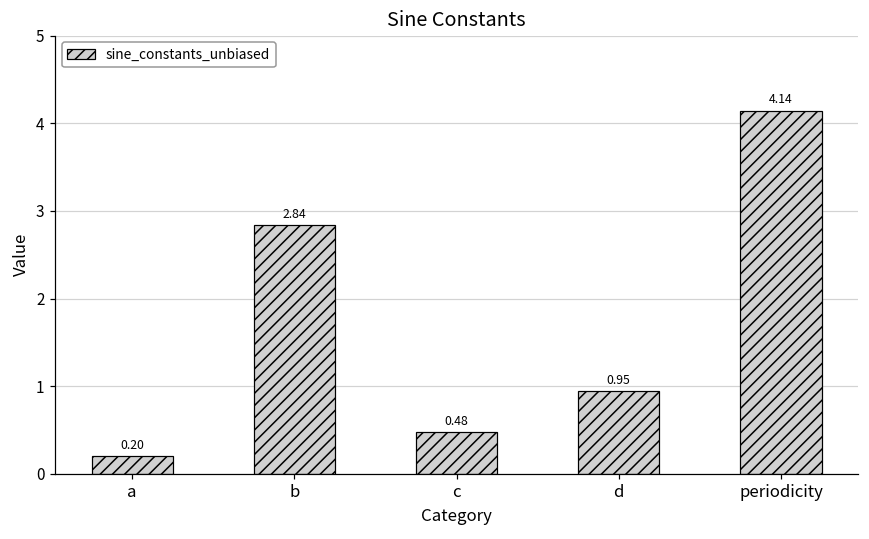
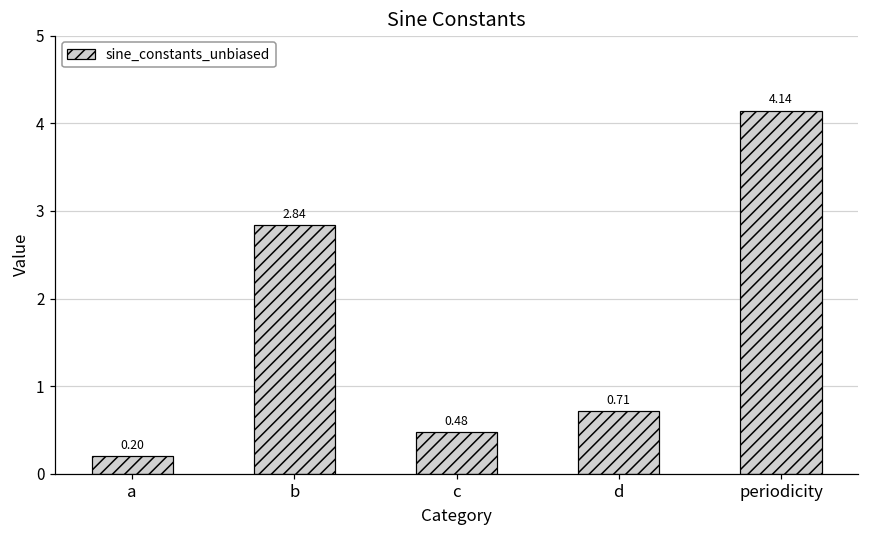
  {
    "a": 0.20,
    "b": 2.84,
    "c": 0.48,
-   "d": 0.95,
+   "d": 0.71,
    "periodicity": 4.14
  }
